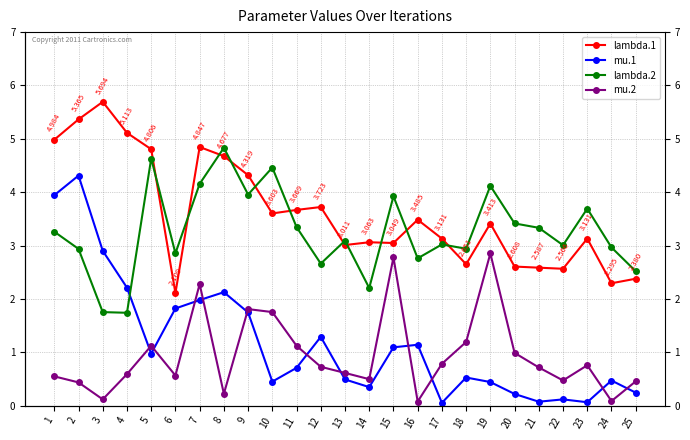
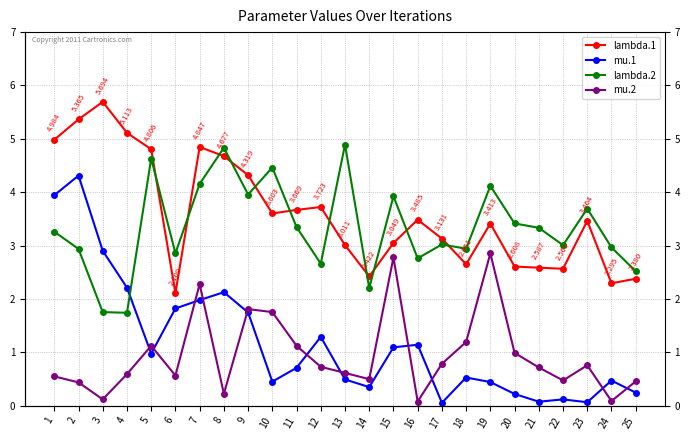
  {
    "lambda.1": {
      "1": 4.984,
      "2": 5.365,
      "3": 5.694,
      "4": 5.113,
      "5": 4.806,
      "6": 2.109,
      "7": 4.847,
      "9": 4.319,
      "10": 3.603,
      "11": 3.669,
      "12": 3.723,
-     "14": 3.063,
+     "14": 2.422,
      "15": 3.049,
      "16": 3.485,
      "17": 3.131,
      "19": 3.413,
      "20": 2.608,
      "21": 2.587,
-     "23": 3.131,
+     "23": 3.464,
      "24": 2.295
    },
    "mu.1": {
      "1": 3.9,
      "2": 4.3,
      "3": 2.9,
      "4": 2.2,
      "5": 1.0,
      "6": 1.8,
      "7": 2.0,
      "8": 2.1,
      "9": 1.7,
      "10": 0.5,
      "11": 0.7,
      "12": 1.3,
      "13": 0.5,
      "14": 0.3,
      "15": 1.1,
      "16": 1.1,
      "17": 0.1,
      "18": 0.5,
      "19": 0.4,
      "20": 0.2,
      "21": 0.1,
      "22": 0.1,
      "23": 0.1,
      "24": 0.5,
      "25": 0.2
    },
    "lambda.2": {
      "1": 3.3,
      "2": 2.9,
      "3": 1.8,
      "4": 1.7,
      "5": 4.6,
      "6": 2.9,
      "7": 4.2,
      "9": 4.0,
      "10": 4.5,
      "11": 3.3,
      "12": 2.7,
-     "13": 3.1,
+     "13": 4.9,
      "14": 2.2,
      "15": 3.9,
      "16": 2.8,
      "17": 3.0,
      "19": 4.1,
      "20": 3.4,
      "21": 3.3,
      "24": 3.0
    },
    "mu.2": {
      "1": 0.6,
      "2": 0.4,
      "3": 0.1,
      "4": 0.6,
      "5": 1.1,
      "6": 0.6,
      "7": 2.3,
      "8": 0.2,
      "9": 1.8,
      "10": 1.8,
      "11": 1.1,
      "12": 0.7,
      "13": 0.6,
      "14": 0.5,
      "15": 2.8,
      "16": 0.1,
      "17": 0.8,
      "18": 1.2,
      "19": 2.9,
      "20": 1.0,
      "21": 0.7,
      "22": 0.5,
      "23": 0.8,
      "24": 0.1,
      "25": 0.5
    }
  }
